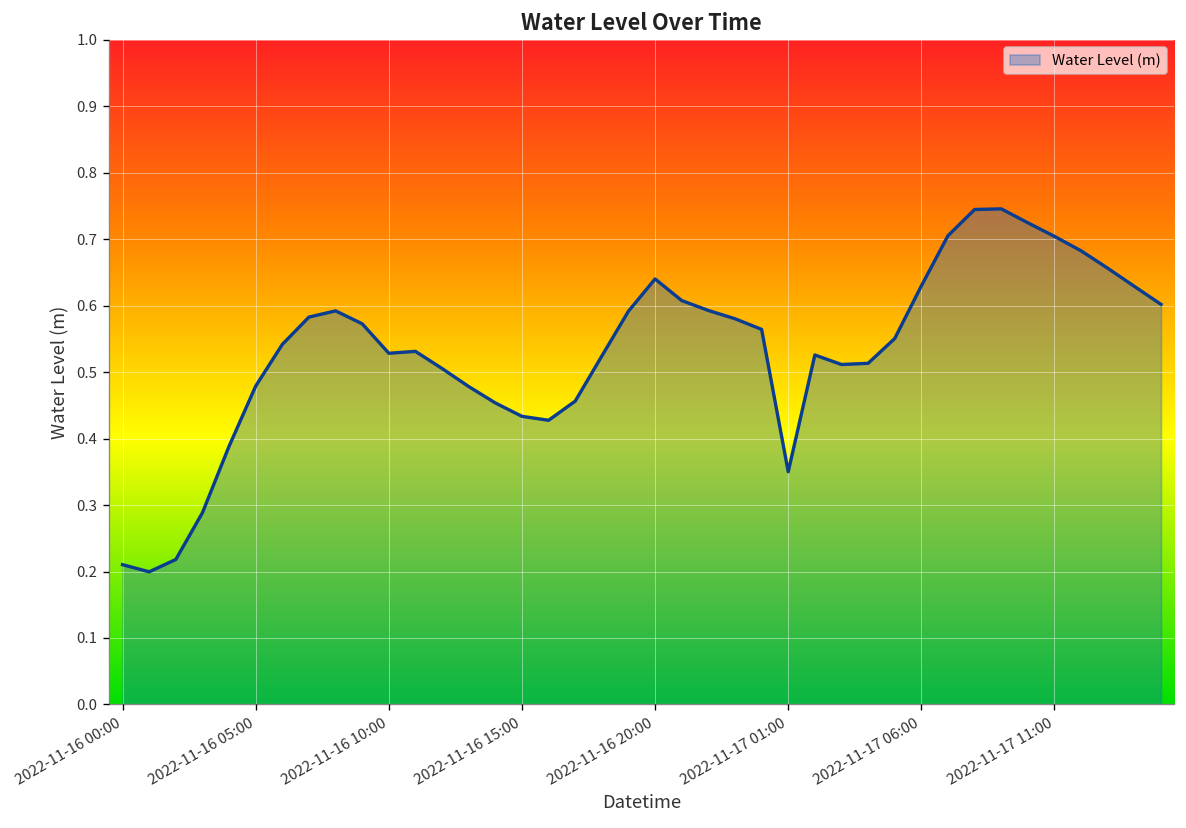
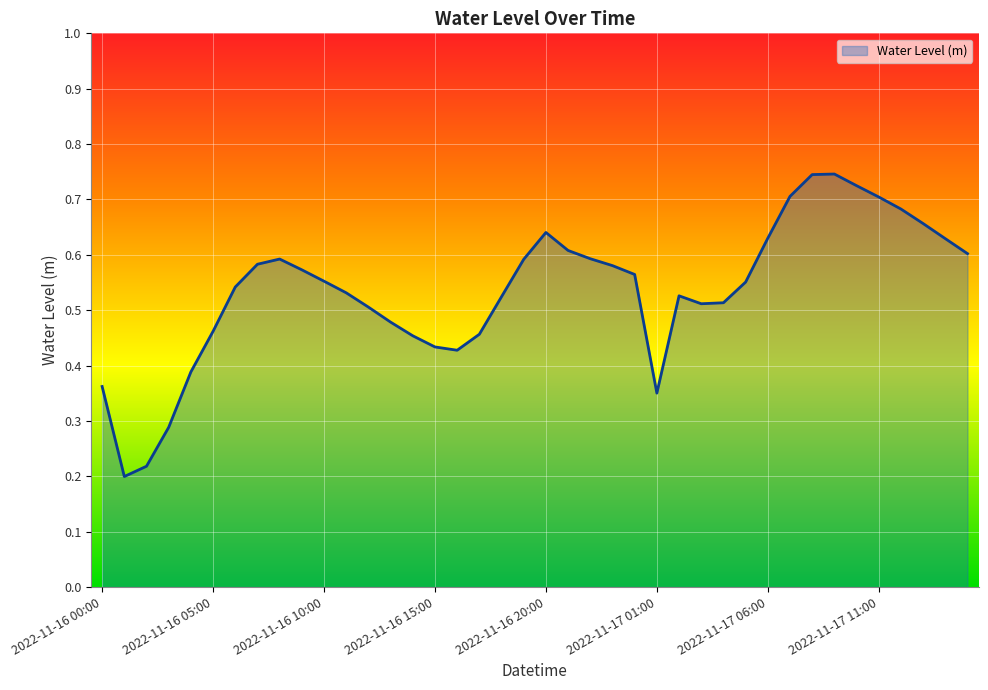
  {
-   "2022-11-16 00:00": 0.21,
-   "2022-11-16 05:00": 0.48,
-   "2022-11-16 10:00": 0.53,
+   "2022-11-16 00:00": 0.36,
+   "2022-11-16 05:00": 0.46,
+   "2022-11-16 10:00": 0.55,
    "2022-11-16 15:00": 0.43,
    "2022-11-16 20:00": 0.64,
    "2022-11-17 01:00": 0.35,
    "2022-11-17 06:00": 0.63,
    "2022-11-17 11:00": 0.70
  }
